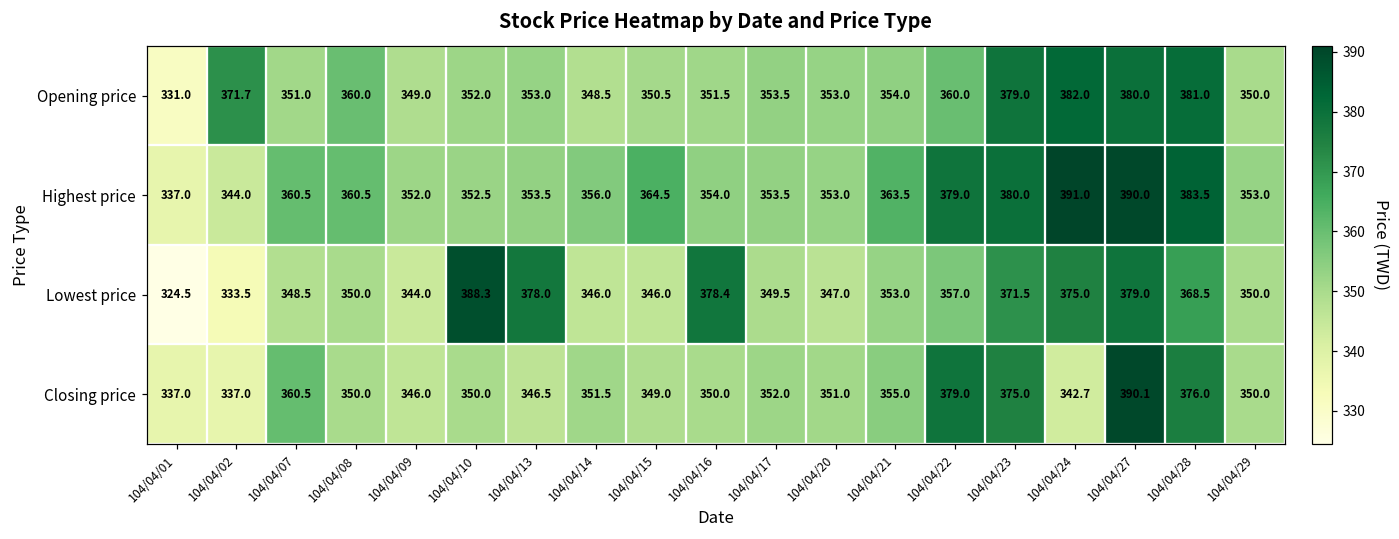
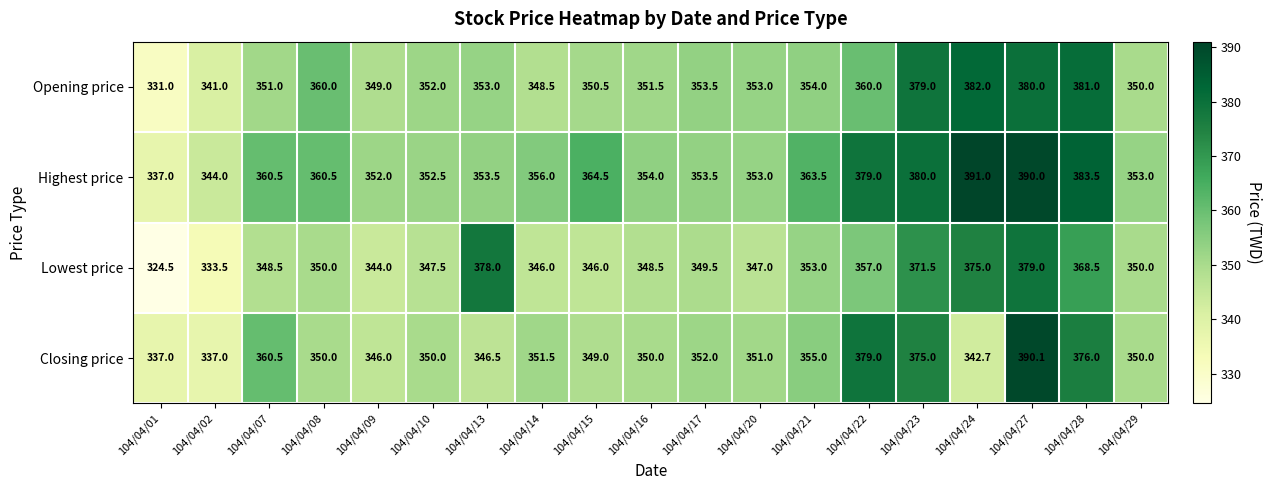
  {
    "Opening price": {
      "104/04/01": 331.0,
-     "104/04/02": 371.7,
+     "104/04/02": 341.0,
      "104/04/07": 351.0,
      "104/04/08": 360.0,
      "104/04/09": 349.0,
      "104/04/10": 352.0,
      "104/04/13": 353.0,
      "104/04/14": 348.5,
      "104/04/15": 350.5,
      "104/04/16": 351.5,
      "104/04/17": 353.5,
      "104/04/20": 353.0,
      "104/04/21": 354.0,
      "104/04/22": 360.0,
      "104/04/23": 379.0,
      "104/04/24": 382.0,
      "104/04/27": 380.0,
      "104/04/28": 381.0,
      "104/04/29": 350.0
    },
    "Highest price": {
      "104/04/01": 337.0,
      "104/04/02": 344.0,
      "104/04/07": 360.5,
      "104/04/08": 360.5,
      "104/04/09": 352.0,
      "104/04/10": 352.5,
      "104/04/13": 353.5,
      "104/04/14": 356.0,
      "104/04/15": 364.5,
      "104/04/16": 354.0,
      "104/04/17": 353.5,
      "104/04/20": 353.0,
      "104/04/21": 363.5,
      "104/04/22": 379.0,
      "104/04/23": 380.0,
      "104/04/24": 391.0,
      "104/04/27": 390.0,
      "104/04/28": 383.5,
      "104/04/29": 353.0
    },
    "Lowest price": {
      "104/04/01": 324.5,
      "104/04/02": 333.5,
      "104/04/07": 348.5,
      "104/04/08": 350.0,
      "104/04/09": 344.0,
-     "104/04/10": 388.3,
+     "104/04/10": 347.5,
      "104/04/13": 378.0,
      "104/04/14": 346.0,
      "104/04/15": 346.0,
-     "104/04/16": 378.4,
+     "104/04/16": 348.5,
      "104/04/17": 349.5,
      "104/04/20": 347.0,
      "104/04/21": 353.0,
      "104/04/22": 357.0,
      "104/04/23": 371.5,
      "104/04/24": 375.0,
      "104/04/27": 379.0,
      "104/04/28": 368.5,
      "104/04/29": 350.0
    },
    "Closing price": {
      "104/04/01": 337.0,
      "104/04/02": 337.0,
      "104/04/07": 360.5,
      "104/04/08": 350.0,
      "104/04/09": 346.0,
      "104/04/10": 350.0,
      "104/04/13": 346.5,
      "104/04/14": 351.5,
      "104/04/15": 349.0,
      "104/04/16": 350.0,
      "104/04/17": 352.0,
      "104/04/20": 351.0,
      "104/04/21": 355.0,
      "104/04/22": 379.0,
      "104/04/23": 375.0,
      "104/04/24": 342.7,
      "104/04/27": 390.1,
      "104/04/28": 376.0,
      "104/04/29": 350.0
    }
  }
